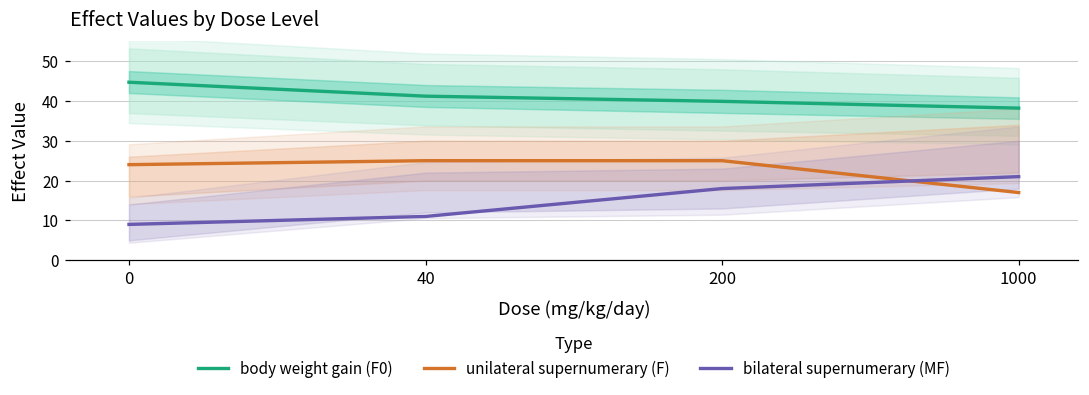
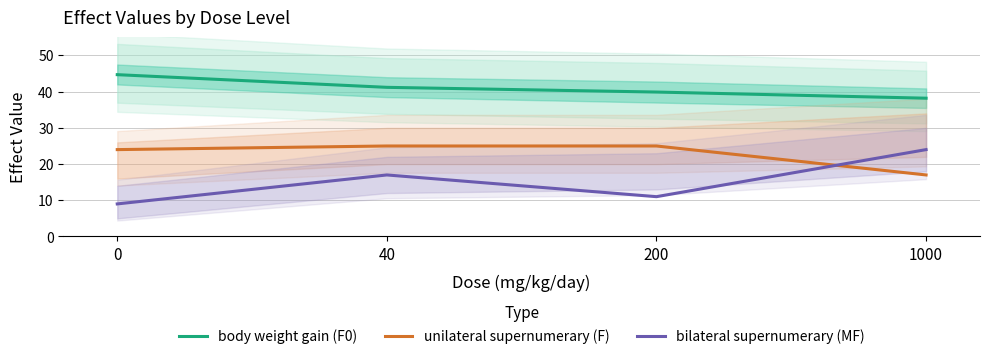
  {
    "unilateral supernumerary (F)": {
      "0": 24,
      "200": 25,
      "1000": 17
    },
    "bilateral supernumerary (MF)": {
      "0": 9,
-     "40": 11,
-     "200": 18,
-     "1000": 21
+     "40": 17,
+     "200": 11,
+     "1000": 24
    }
  }
